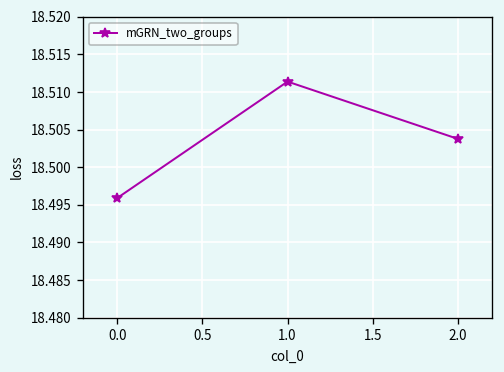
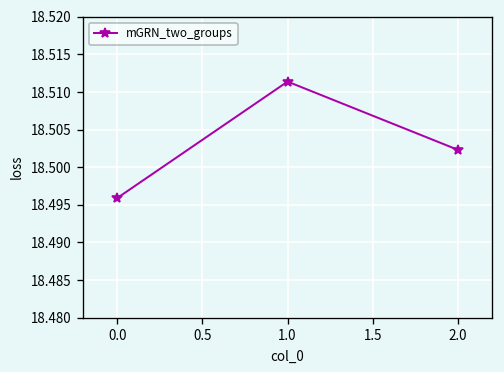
  {
    "0.0": 18.496,
    "1.0": 18.511,
-   "2.0": 18.504
+   "2.0": 18.502
  }
